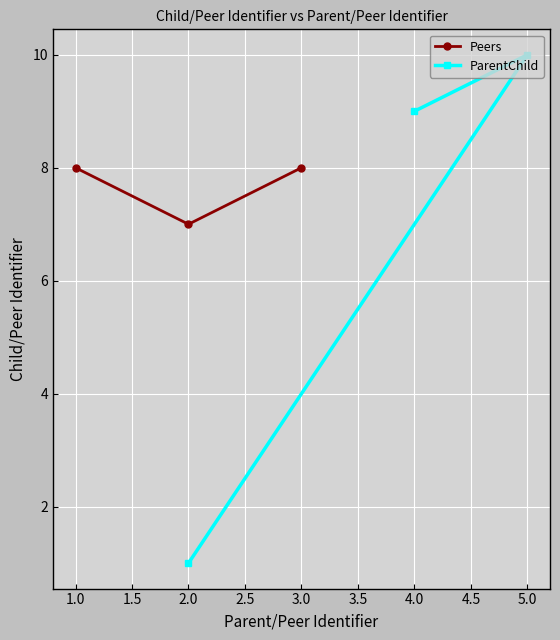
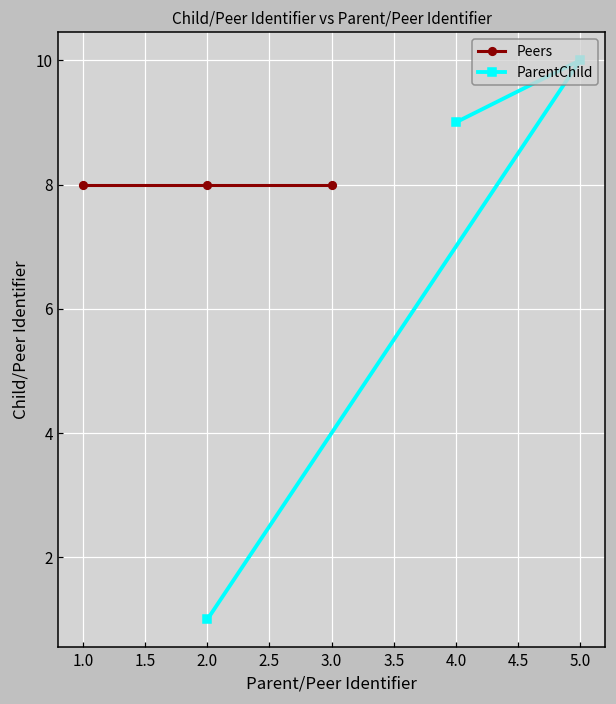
  {
    "Peers": {
      "1.0": 8,
-     "2.0": 7,
+     "2.0": 8,
      "3.0": 8
    }
  }
